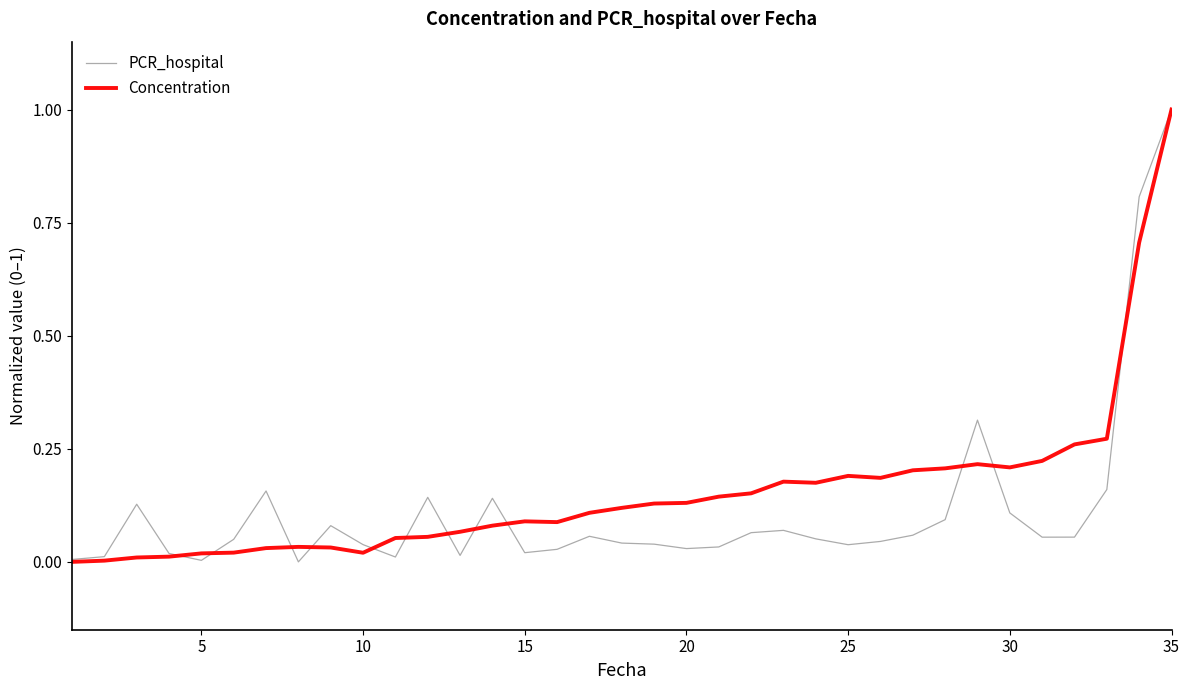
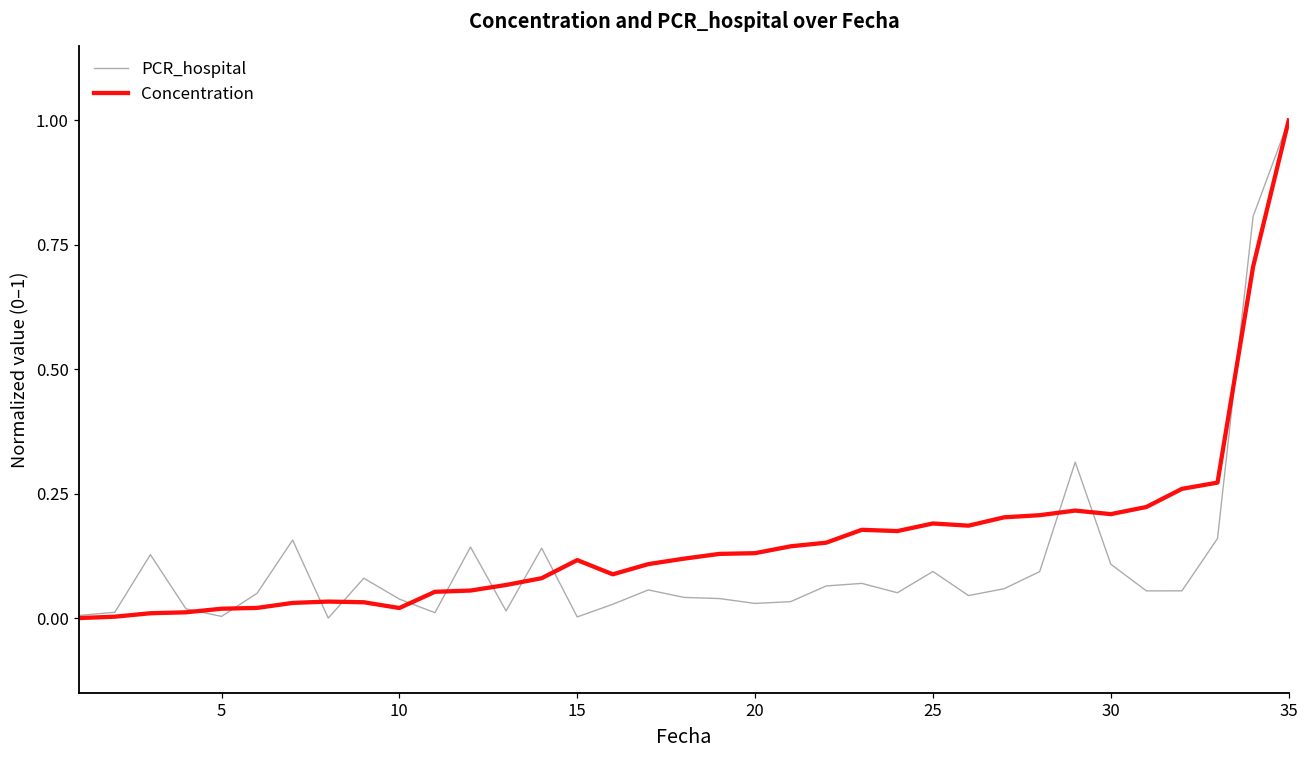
  {
    "PCR_hospital": {
      "5": 0.00,
      "10": 0.04,
-     "15": 0.02,
+     "15": 0.00,
      "20": 0.03,
-     "25": 0.04,
+     "25": 0.09,
      "30": 0.11
    },
    "Concentration": {
      "5": 0.02,
      "10": 0.02,
-     "15": 0.09,
+     "15": 0.12,
      "20": 0.13,
      "25": 0.19,
      "30": 0.21
    }
  }
